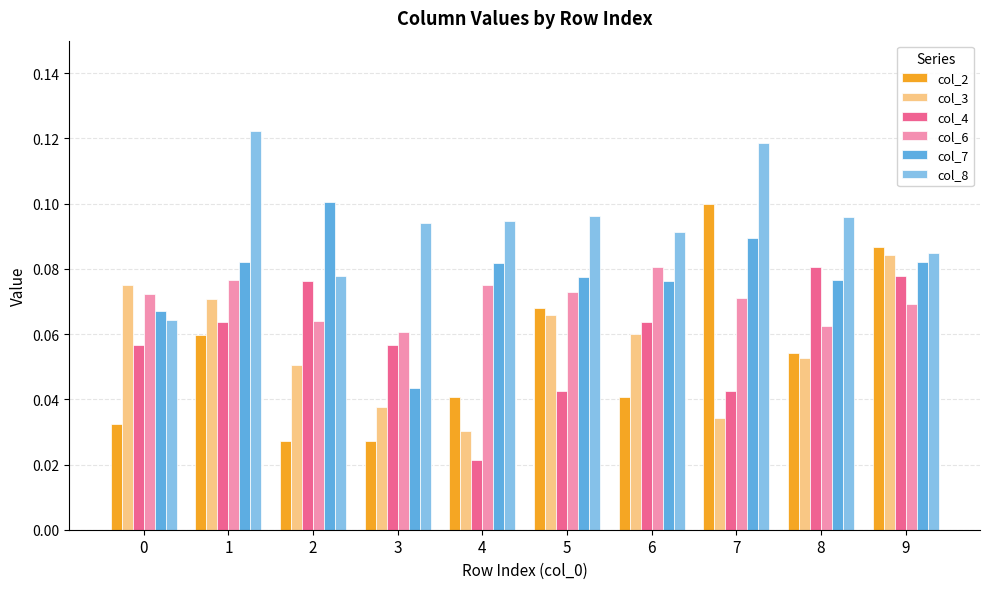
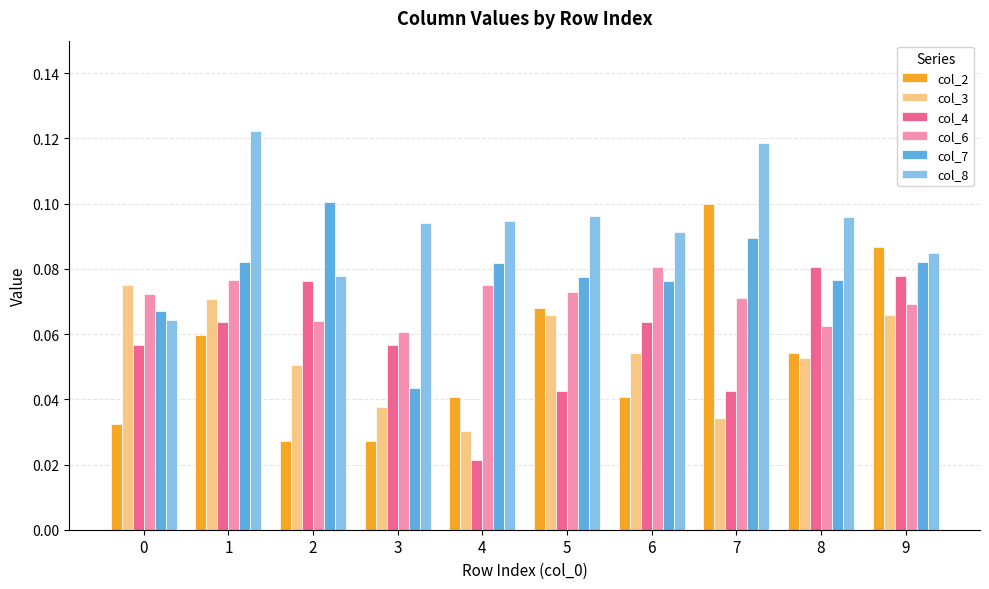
  {
    "col_2": {
      "0": 0.032,
      "1": 0.060,
      "2": 0.027,
      "3": 0.027,
      "4": 0.041,
      "5": 0.068,
      "6": 0.041,
      "7": 0.100,
      "8": 0.054,
      "9": 0.087
    },
    "col_3": {
      "0": 0.075,
      "1": 0.071,
      "2": 0.051,
      "3": 0.038,
      "4": 0.030,
      "5": 0.066,
-     "6": 0.060,
+     "6": 0.054,
      "7": 0.034,
      "8": 0.053,
-     "9": 0.084
+     "9": 0.066
    }
  }
